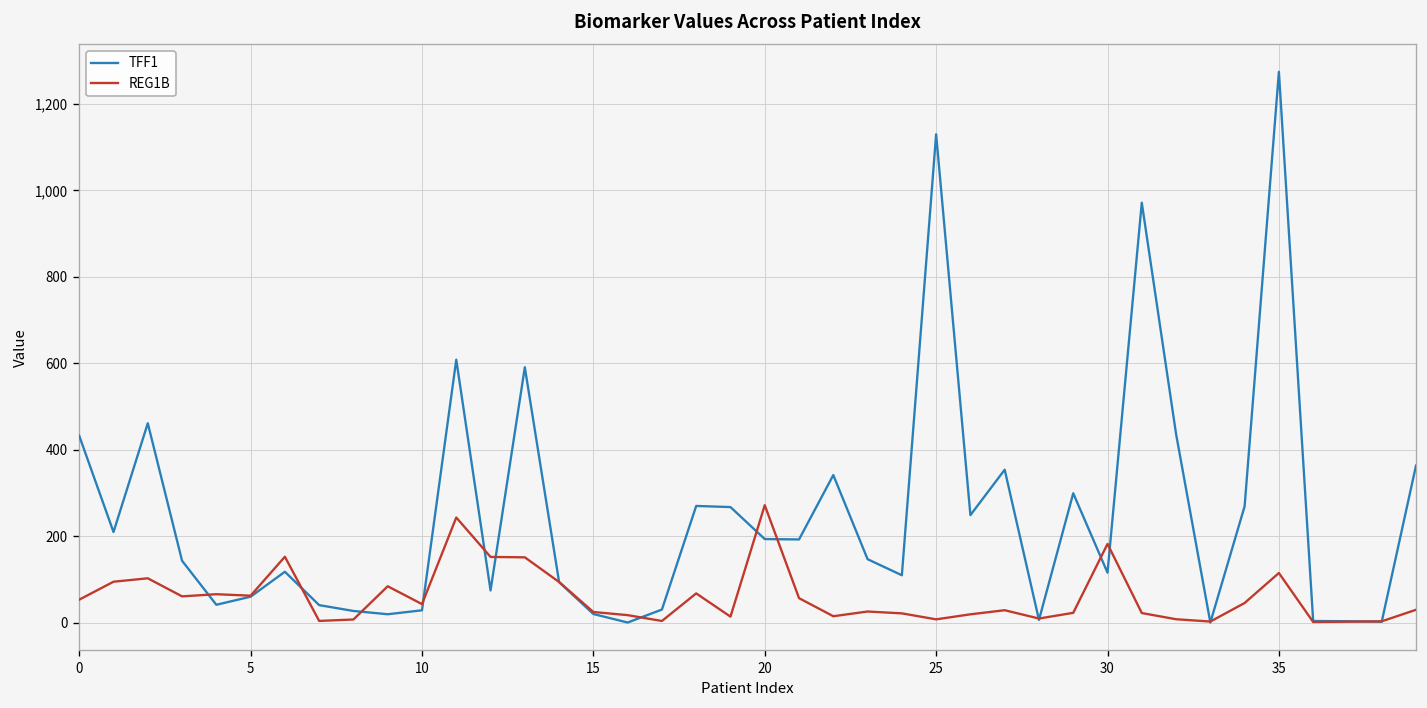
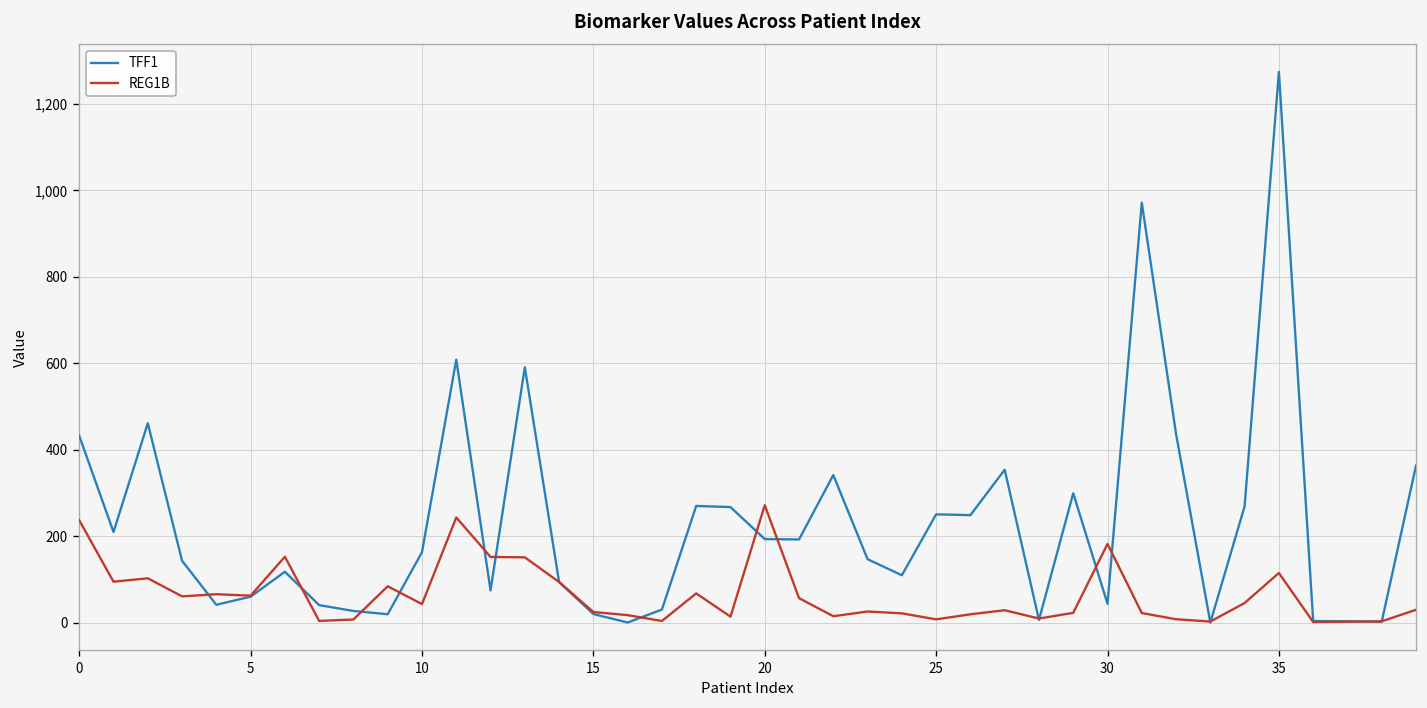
  {
    "TFF1": {
      "0": "430",
-     "10": "30",
+     "10": "160",
      "20": "190",
-     "25": "1,130",
-     "30": "120",
+     "25": "250",
+     "30": "40",
      "35": "1,270"
    },
    "REG1B": {
-     "0": "50",
+     "0": "240",
      "10": "40",
      "20": "270",
      "25": "10",
      "30": "180",
      "35": "110"
    }
  }
